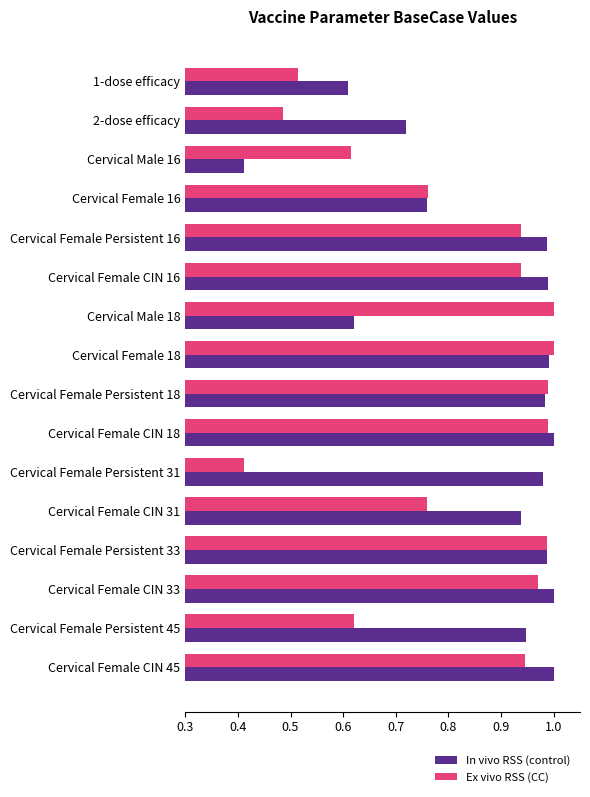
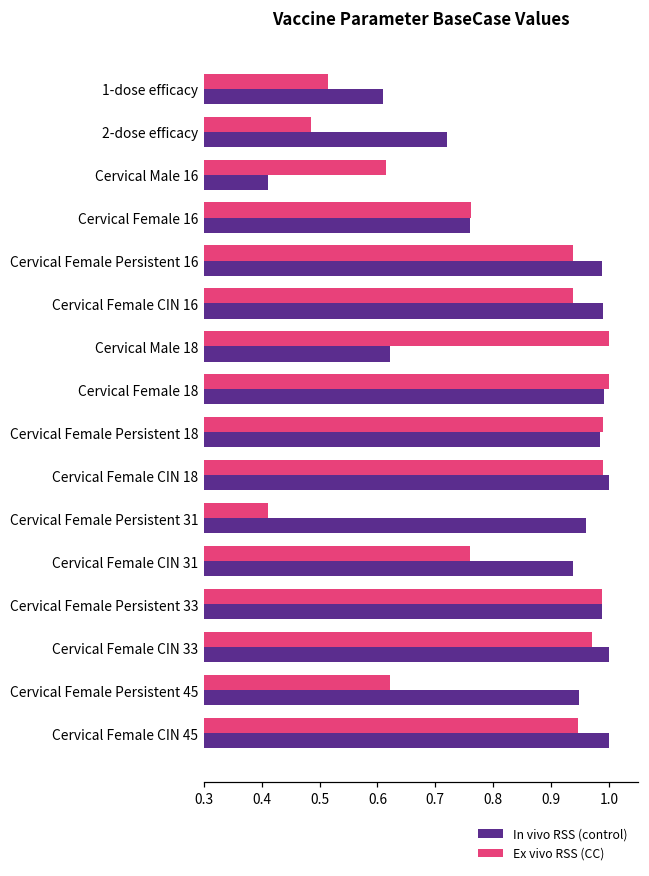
  {
    "In vivo RSS (control)": {
      "1-dose efficacy": 0.61,
      "2-dose efficacy": 0.72,
      "Cervical Male 16": 0.41,
      "Cervical Female 16": 0.76,
      "Cervical Female Persistent 16": 0.99,
      "Cervical Female CIN 16": 0.99,
      "Cervical Male 18": 0.62,
      "Cervical Female 18": 0.99,
      "Cervical Female Persistent 18": 0.98,
      "Cervical Female CIN 18": 1.00,
-     "Cervical Female Persistent 31": 0.98,
+     "Cervical Female Persistent 31": 0.96,
      "Cervical Female CIN 31": 0.94,
      "Cervical Female Persistent 33": 0.99,
      "Cervical Female CIN 33": 1.00,
      "Cervical Female Persistent 45": 0.95,
      "Cervical Female CIN 45": 1.00
    },
    "Ex vivo RSS (CC)": {
      "1-dose efficacy": 0.51,
      "2-dose efficacy": 0.49,
      "Cervical Male 16": 0.62,
      "Cervical Female 16": 0.76,
      "Cervical Female Persistent 16": 0.94,
      "Cervical Female CIN 16": 0.94,
      "Cervical Male 18": 1.00,
      "Cervical Female 18": 1.00,
      "Cervical Female Persistent 18": 0.99,
      "Cervical Female CIN 18": 0.99,
      "Cervical Female Persistent 31": 0.41,
      "Cervical Female CIN 31": 0.76,
      "Cervical Female Persistent 33": 0.99,
      "Cervical Female CIN 33": 0.97,
      "Cervical Female Persistent 45": 0.62,
      "Cervical Female CIN 45": 0.95
    }
  }
